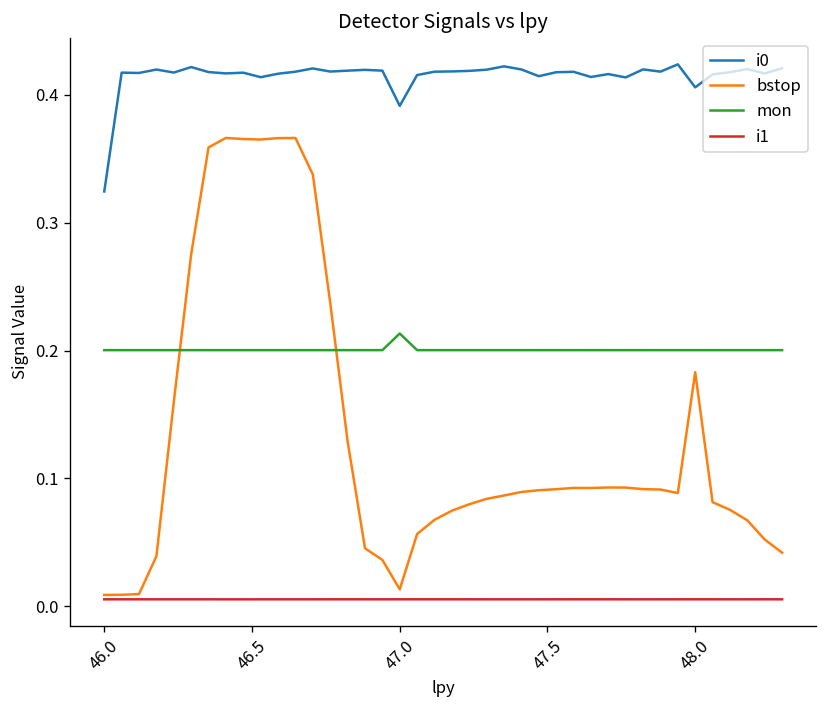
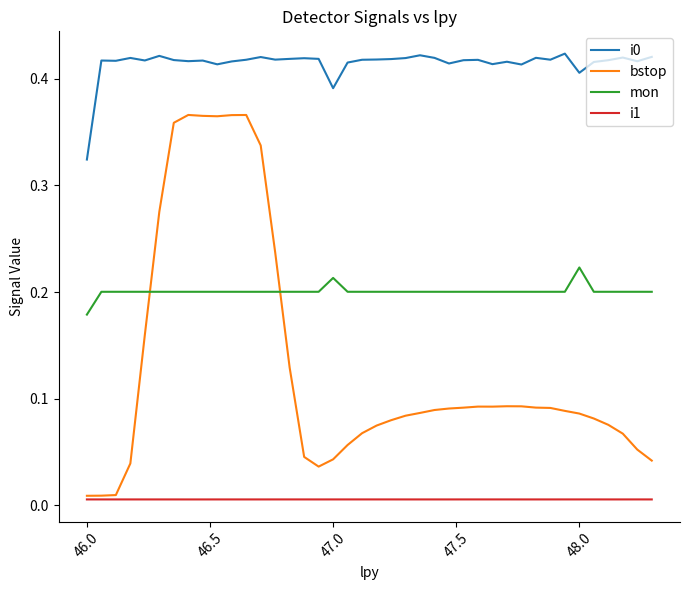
  {
    "i0": {
      "46.0": 0.324,
      "47.0": 0.391,
      "48.0": 0.406
    },
    "bstop": {
      "46.0": 0.009,
-     "47.0": 0.013,
-     "48.0": 0.183
+     "47.0": 0.043,
+     "48.0": 0.086
    },
    "mon": {
-     "46.0": 0.200,
+     "46.0": 0.179,
      "47.0": 0.213,
-     "48.0": 0.200
+     "48.0": 0.223
    },
    "i1": {
      "46.0": 0.006,
      "47.0": 0.006,
      "48.0": 0.006
    }
  }
